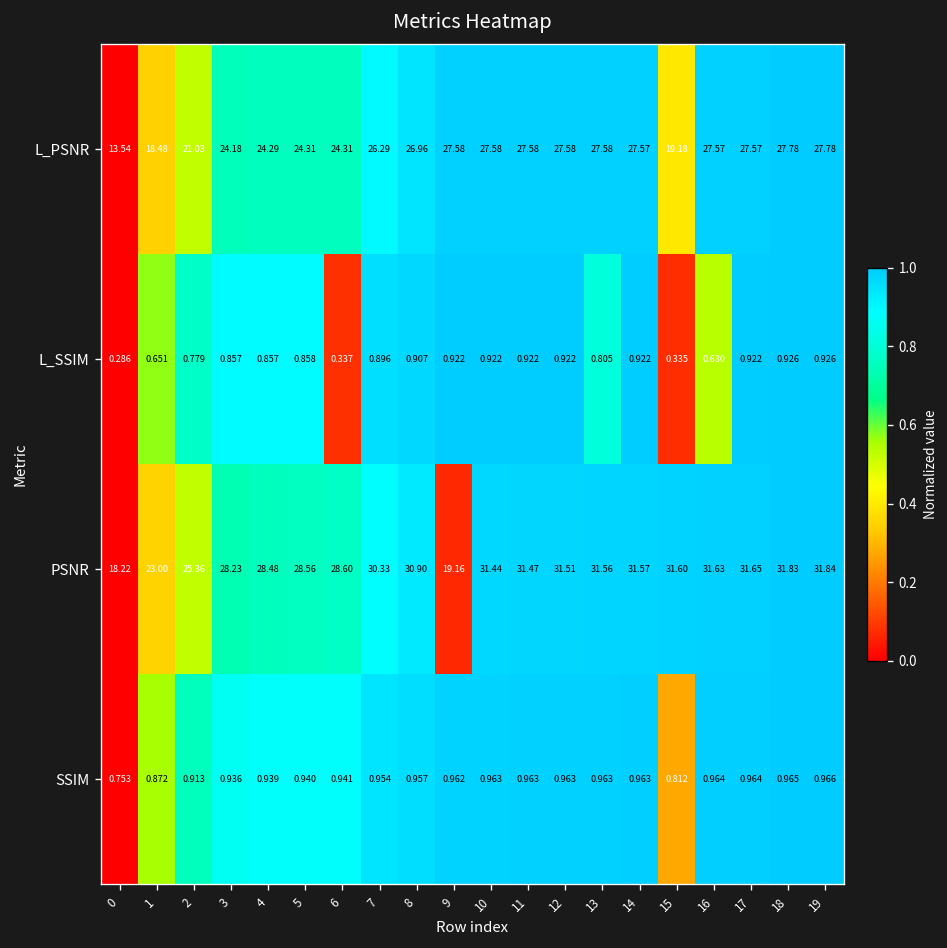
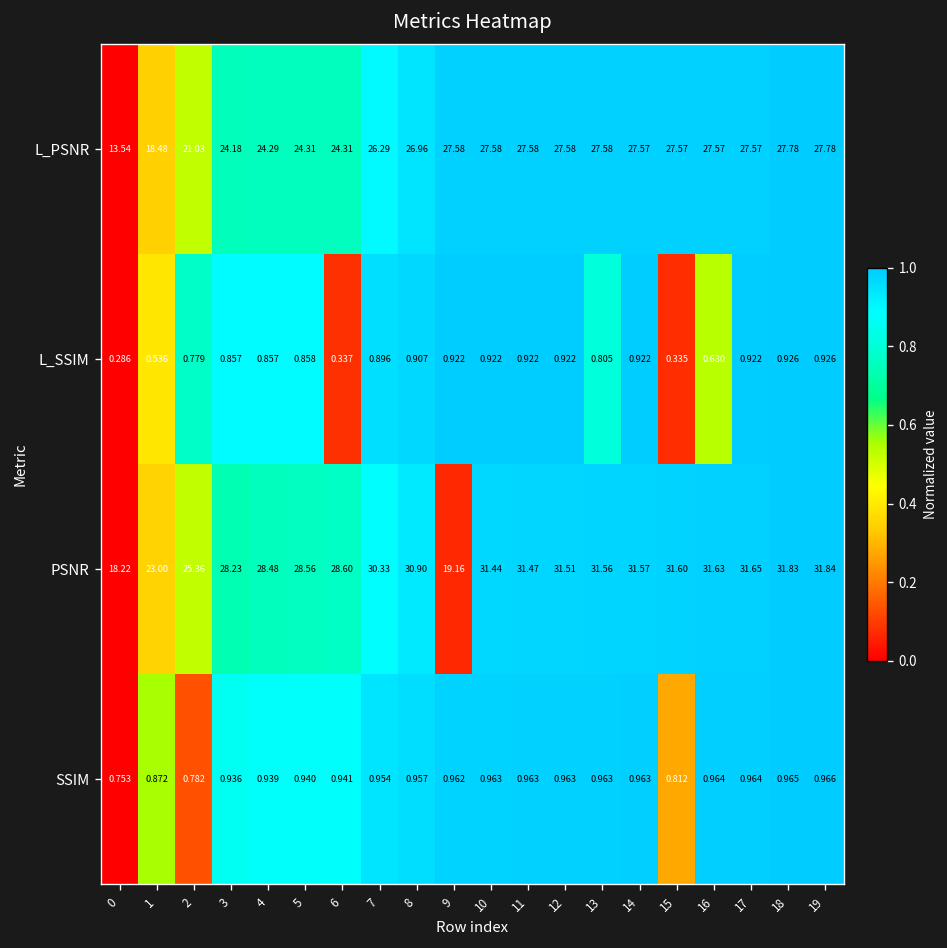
  {
    "L_PSNR": {
      "0": 13.54,
      "1": 18.48,
      "2": 21.03,
      "3": 24.18,
      "4": 24.29,
      "5": 24.31,
      "6": 24.31,
      "7": 26.29,
      "8": 26.96,
      "9": 27.58,
      "10": 27.58,
      "11": 27.58,
      "12": 27.58,
      "13": 27.58,
      "14": 27.57,
-     "15": 19.18,
+     "15": 27.57,
      "16": 27.57,
      "17": 27.57,
      "18": 27.78,
      "19": 27.78
    },
    "L_SSIM": {
      "0": 0.286,
-     "1": 0.651,
+     "1": 0.536,
      "2": 0.779,
      "3": 0.857,
      "4": 0.857,
      "5": 0.858,
      "6": 0.337,
      "7": 0.896,
      "8": 0.907,
      "9": 0.922,
      "10": 0.922,
      "11": 0.922,
      "12": 0.922,
      "13": 0.805,
      "14": 0.922,
      "15": 0.335,
      "16": 0.630,
      "17": 0.922,
      "18": 0.926,
      "19": 0.926
    },
    "PSNR": {
      "0": 18.22,
      "1": 23.00,
      "2": 25.36,
      "3": 28.23,
      "4": 28.48,
      "5": 28.56,
      "6": 28.60,
      "7": 30.33,
      "8": 30.90,
      "9": 19.16,
      "10": 31.44,
      "11": 31.47,
      "12": 31.51,
      "13": 31.56,
      "14": 31.57,
      "15": 31.60,
      "16": 31.63,
      "17": 31.65,
      "18": 31.83,
      "19": 31.84
    },
    "SSIM": {
      "0": 0.753,
      "1": 0.872,
-     "2": 0.913,
+     "2": 0.782,
      "3": 0.936,
      "4": 0.939,
      "5": 0.940,
      "6": 0.941,
      "7": 0.954,
      "8": 0.957,
      "9": 0.962,
      "10": 0.963,
      "11": 0.963,
      "12": 0.963,
      "13": 0.963,
      "14": 0.963,
      "15": 0.812,
      "16": 0.964,
      "17": 0.964,
      "18": 0.965,
      "19": 0.966
    }
  }
